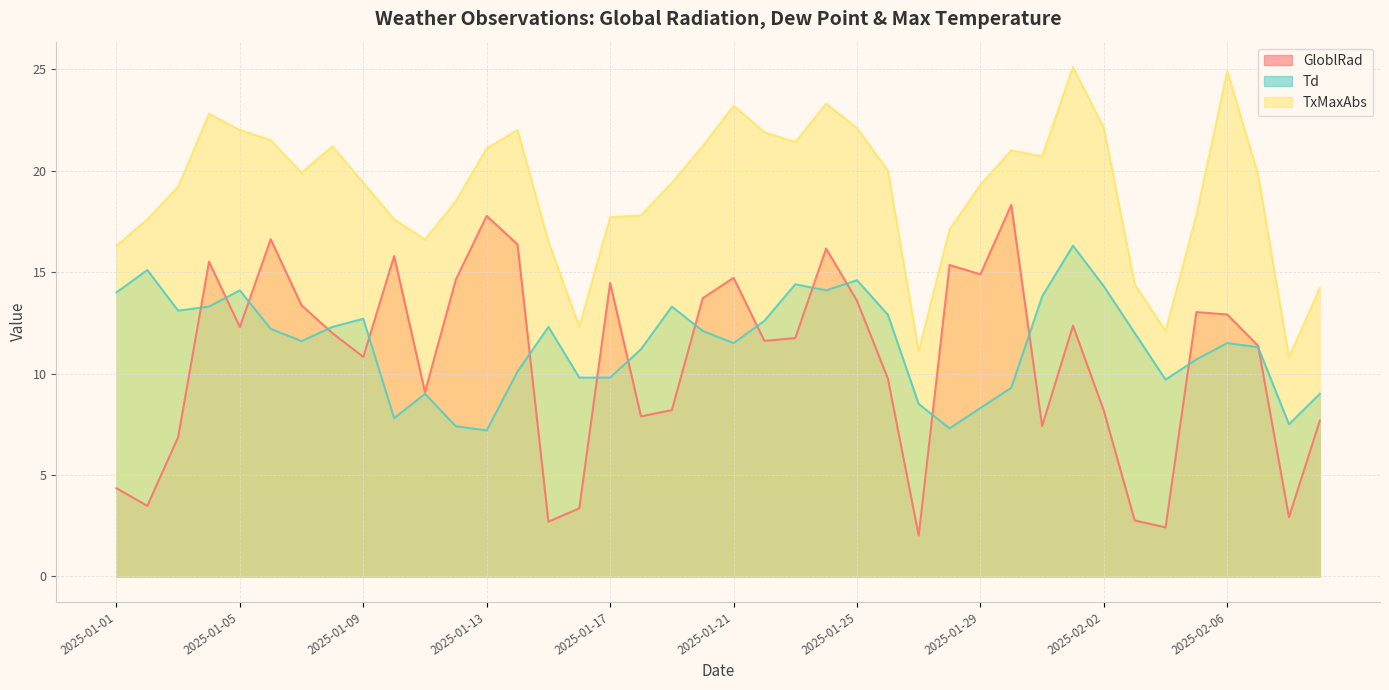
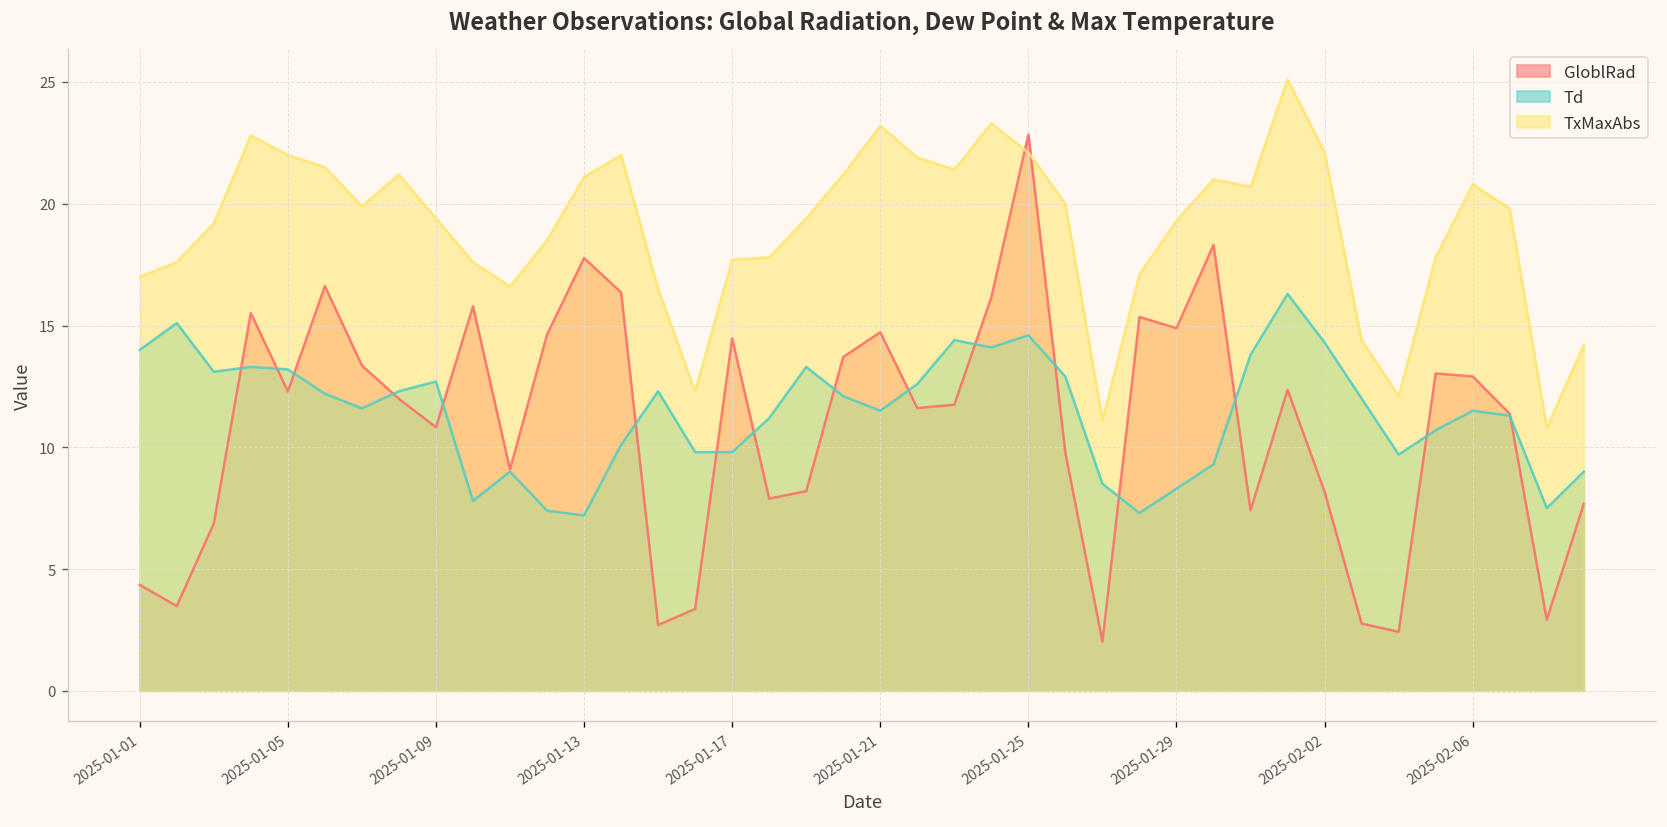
  {
    "GloblRad": {
      "2025-01-01": 4.4,
      "2025-01-05": 12.3,
      "2025-01-09": 10.8,
      "2025-01-13": 17.8,
      "2025-01-17": 14.5,
      "2025-01-21": 14.7,
-     "2025-01-25": 13.6,
+     "2025-01-25": 22.8,
      "2025-01-29": 14.9,
      "2025-02-02": 8.2,
      "2025-02-06": 12.9
    },
    "Td": {
      "2025-01-01": 14.0,
-     "2025-01-05": 14.1,
+     "2025-01-05": 13.2,
      "2025-01-09": 12.7,
      "2025-01-13": 7.2,
      "2025-01-17": 9.8,
      "2025-01-21": 11.5,
      "2025-01-25": 14.6,
      "2025-01-29": 8.3,
      "2025-02-02": 14.3,
      "2025-02-06": 11.5
    },
    "TxMaxAbs": {
-     "2025-01-01": 16.3,
+     "2025-01-01": 17.0,
      "2025-01-05": 22.0,
      "2025-01-09": 19.4,
      "2025-01-13": 21.1,
      "2025-01-17": 17.7,
      "2025-01-21": 23.2,
      "2025-01-25": 22.1,
      "2025-01-29": 19.3,
      "2025-02-02": 22.1,
-     "2025-02-06": 24.9
+     "2025-02-06": 20.8
    }
  }
